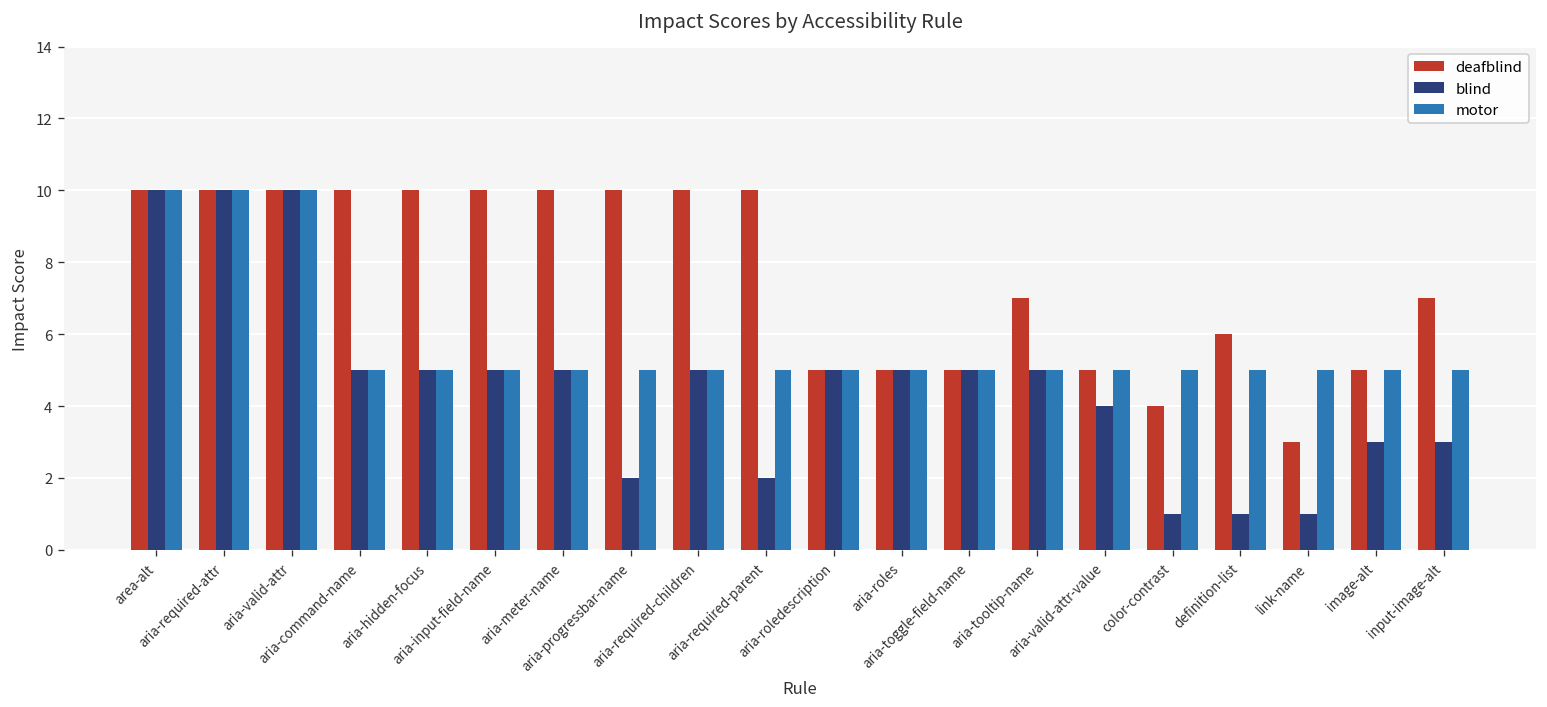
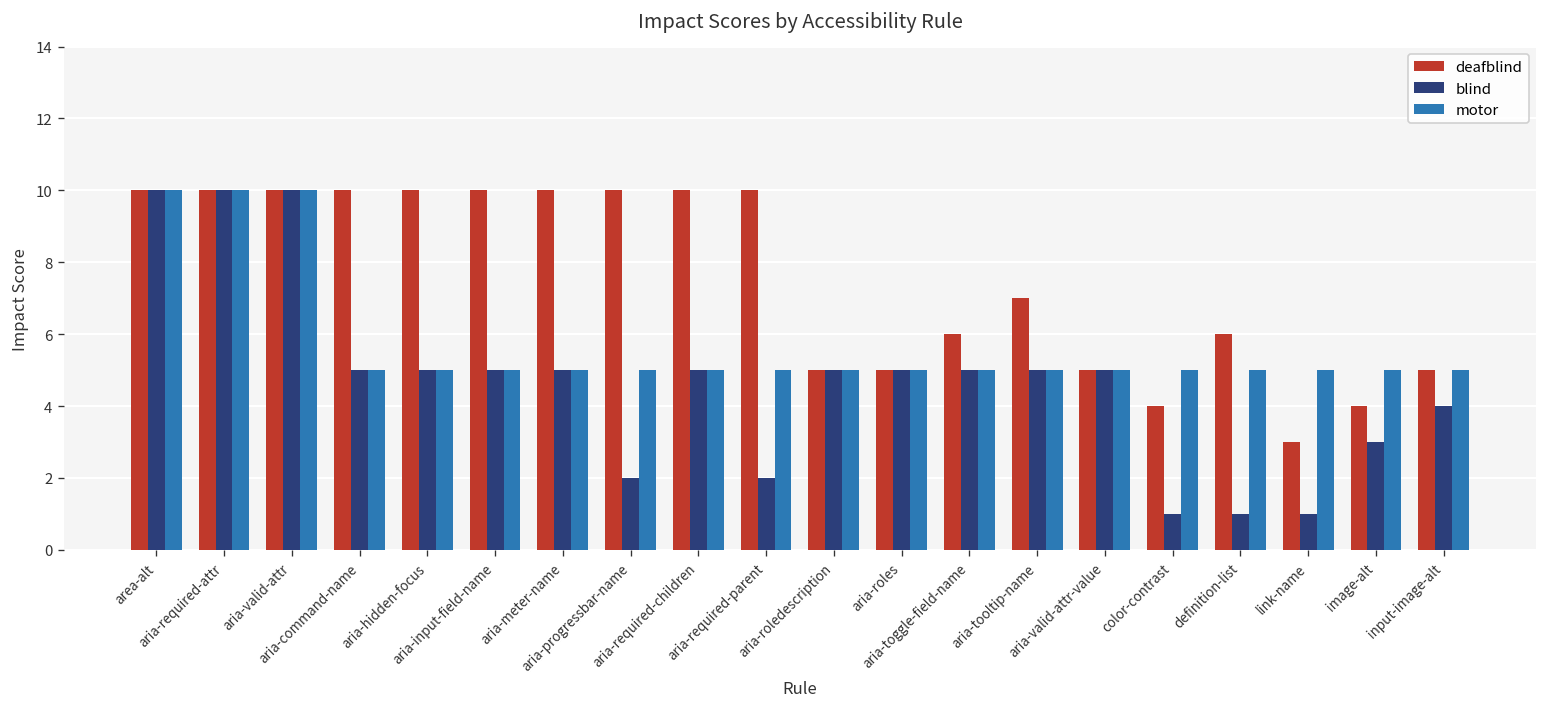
  {
    "deafblind": {
      "area-alt": 10.0,
      "aria-required-attr": 10.0,
      "aria-valid-attr": 10.0,
      "aria-command-name": 10.0,
      "aria-hidden-focus": 10.0,
      "aria-input-field-name": 10.0,
      "aria-meter-name": 10.0,
      "aria-progressbar-name": 10.0,
      "aria-required-children": 10.0,
      "aria-required-parent": 10.0,
      "aria-roledescription": 5.0,
      "aria-roles": 5.0,
-     "aria-toggle-field-name": 5.0,
+     "aria-toggle-field-name": 6.0,
      "aria-tooltip-name": 7.0,
      "aria-valid-attr-value": 5.0,
      "color-contrast": 4.0,
      "definition-list": 6.0,
      "link-name": 3.0,
-     "image-alt": 5.0,
-     "input-image-alt": 7.0
+     "image-alt": 4.0,
+     "input-image-alt": 5.0
    },
    "blind": {
      "area-alt": 10.0,
      "aria-required-attr": 10.0,
      "aria-valid-attr": 10.0,
      "aria-command-name": 5.0,
      "aria-hidden-focus": 5.0,
      "aria-input-field-name": 5.0,
      "aria-meter-name": 5.0,
      "aria-progressbar-name": 2.0,
      "aria-required-children": 5.0,
      "aria-required-parent": 2.0,
      "aria-roledescription": 5.0,
      "aria-roles": 5.0,
      "aria-toggle-field-name": 5.0,
      "aria-tooltip-name": 5.0,
-     "aria-valid-attr-value": 4.0,
+     "aria-valid-attr-value": 5.0,
      "color-contrast": 1.0,
      "definition-list": 1.0,
      "link-name": 1.0,
      "image-alt": 3.0,
-     "input-image-alt": 3.0
+     "input-image-alt": 4.0
    },
    "motor": {
      "area-alt": 10.0,
      "aria-required-attr": 10.0,
      "aria-valid-attr": 10.0,
      "aria-command-name": 5.0,
      "aria-hidden-focus": 5.0,
      "aria-input-field-name": 5.0,
      "aria-meter-name": 5.0,
      "aria-progressbar-name": 5.0,
      "aria-required-children": 5.0,
      "aria-required-parent": 5.0,
      "aria-roledescription": 5.0,
      "aria-roles": 5.0,
      "aria-toggle-field-name": 5.0,
      "aria-tooltip-name": 5.0,
      "aria-valid-attr-value": 5.0,
      "color-contrast": 5.0,
      "definition-list": 5.0,
      "link-name": 5.0,
      "image-alt": 5.0,
      "input-image-alt": 5.0
    }
  }
